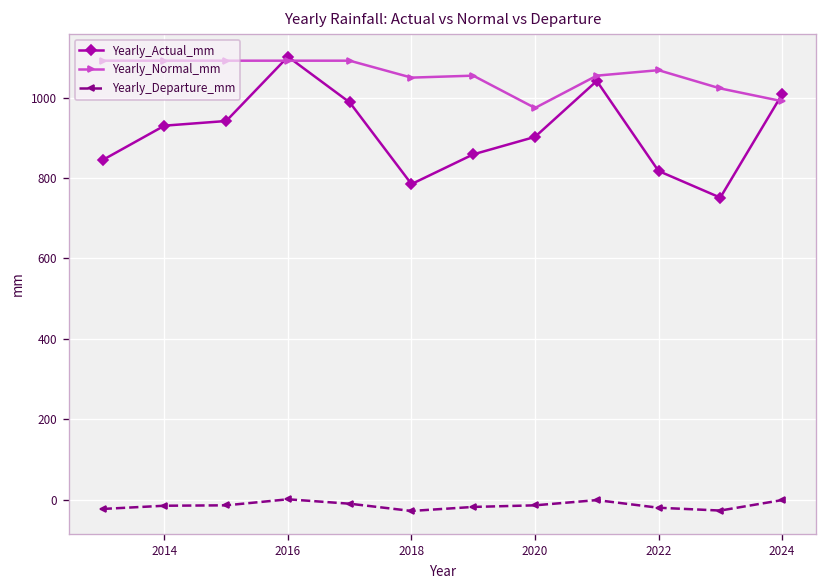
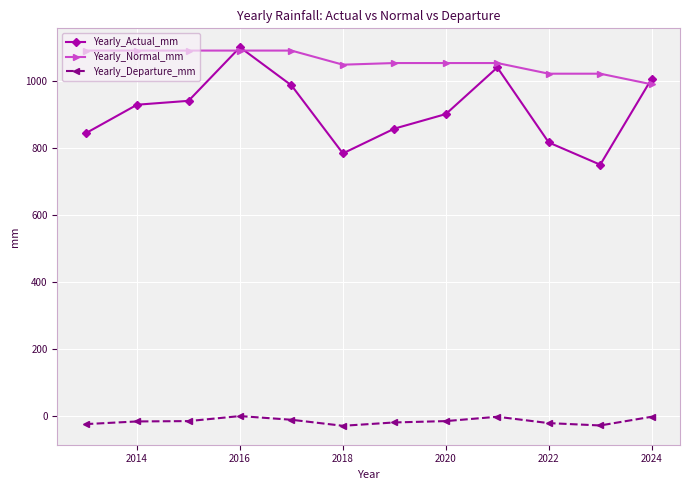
  {
    "Yearly_Normal_mm": {
      "2016": 1090,
      "2018": 1050,
-     "2020": 970,
-     "2022": 1070,
+     "2020": 1050,
+     "2022": 1020,
      "2024": 990
    }
  }
